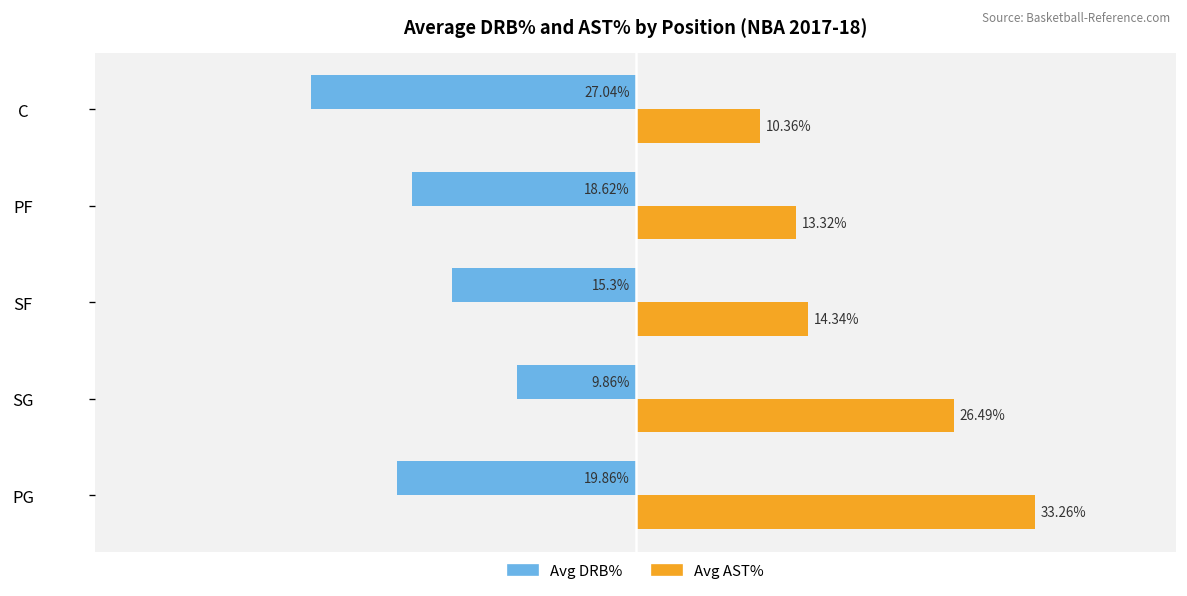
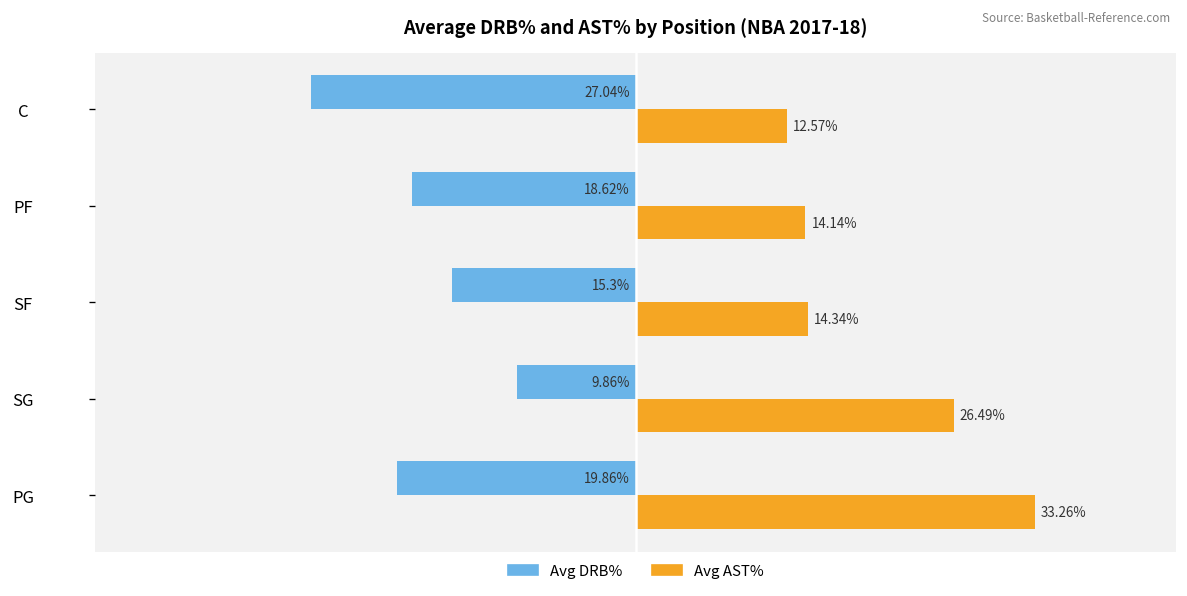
  {
    "Avg AST%": {
-     "C": "10.36%",
-     "PF": "13.32%",
+     "C": "12.57%",
+     "PF": "14.14%",
      "SF": "14.34%",
      "SG": "26.49%",
      "PG": "33.26%"
    }
  }
